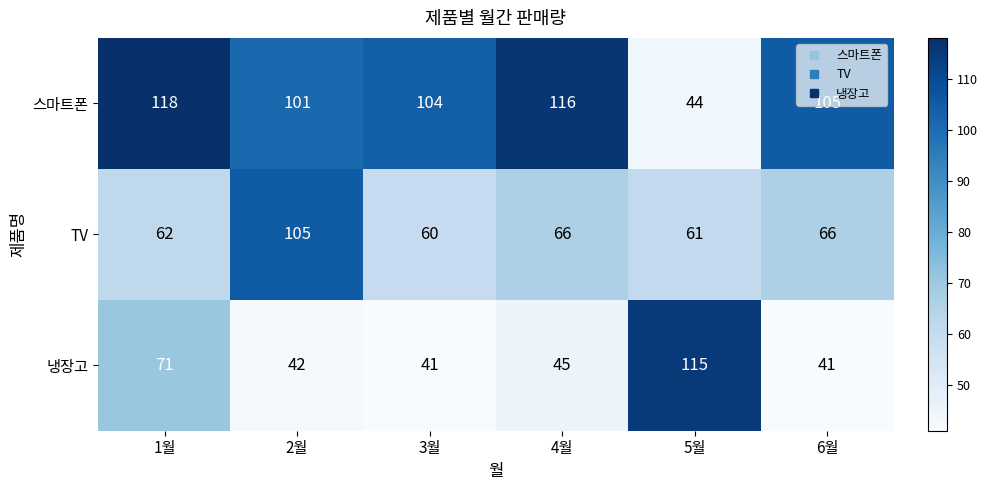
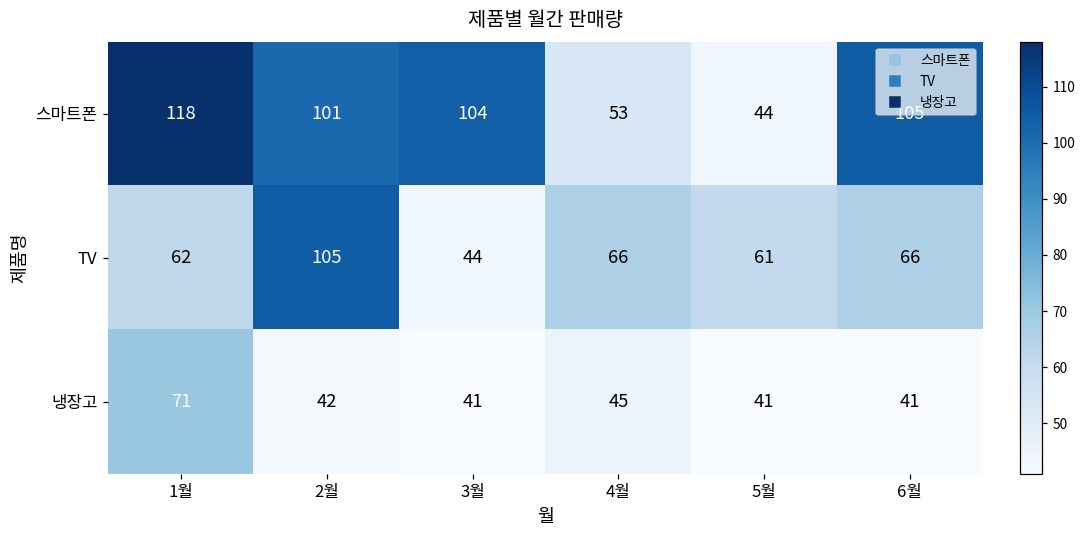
  {
    "스마트폰": {
      "1월": 118,
      "2월": 101,
      "3월": 104,
-     "4월": 116,
+     "4월": 53,
      "5월": 44
    },
    "TV": {
      "1월": 62,
      "2월": 105,
-     "3월": 60,
+     "3월": 44,
      "4월": 66,
      "5월": 61,
      "6월": 66
    },
    "냉장고": {
      "1월": 71,
      "2월": 42,
      "3월": 41,
      "4월": 45,
-     "5월": 115,
+     "5월": 41,
      "6월": 41
    }
  }
